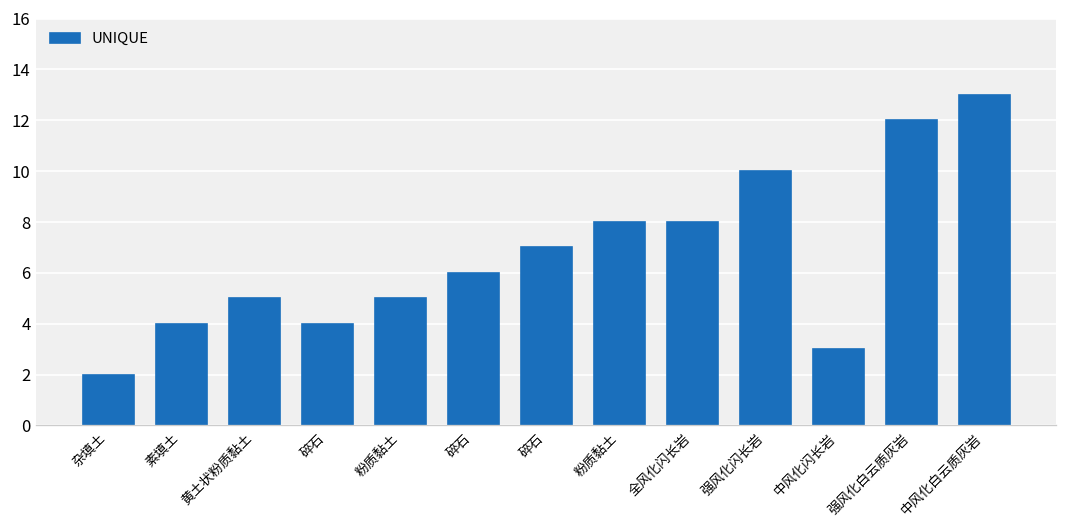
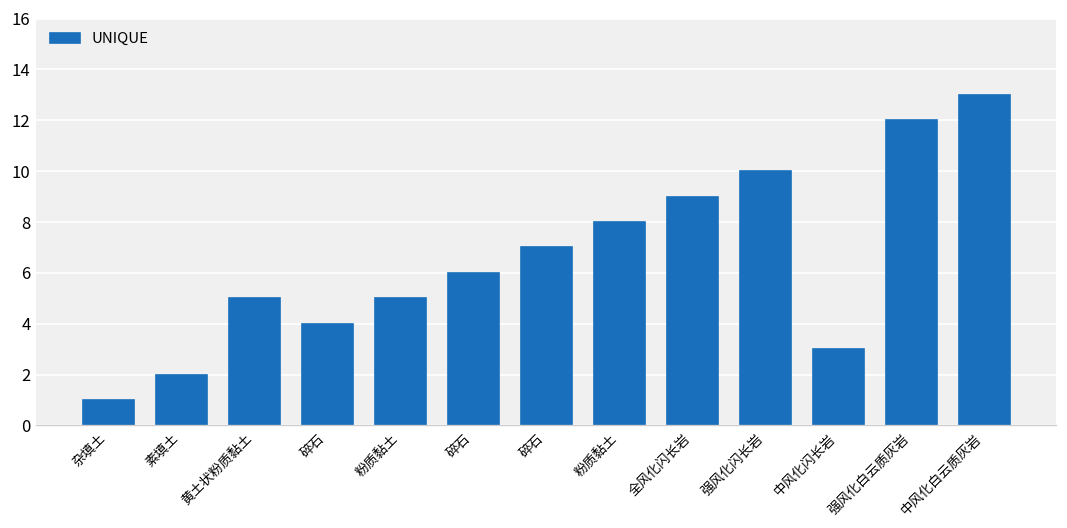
  {
-   "杂填土": 2,
-   "素填土": 4,
+   "杂填土": 1,
+   "素填土": 2,
    "黄土状粉质黏土": 5,
-   "全风化闪长岩": 8,
+   "全风化闪长岩": 9,
    "强风化闪长岩": 10,
    "中风化闪长岩": 3,
    "强风化白云质灰岩": 12,
    "中风化白云质灰岩": 13
  }
